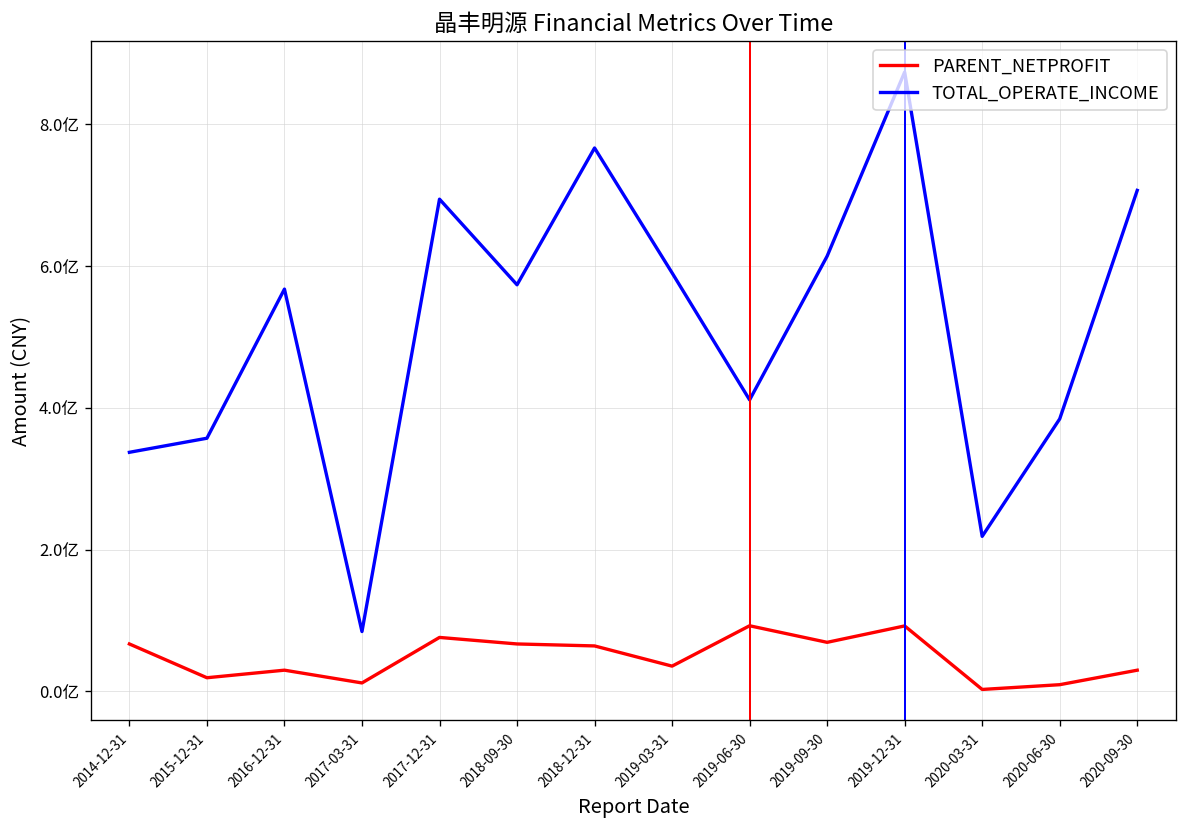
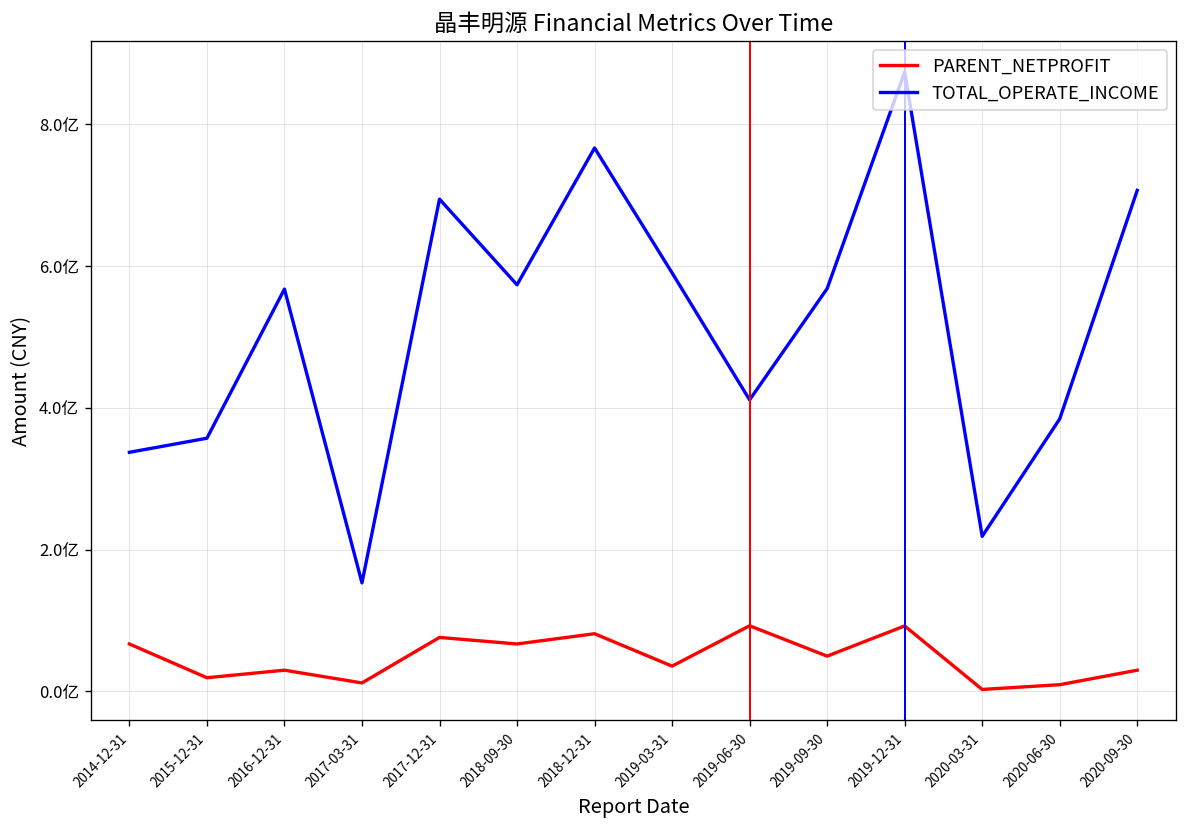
  {
    "PARENT_NETPROFIT": {
      "2014-12-31": "0.7亿",
      "2015-12-31": "0.2亿",
      "2016-12-31": "0.3亿",
      "2017-03-31": "0.1亿",
      "2017-12-31": "0.8亿",
      "2018-09-30": "0.7亿",
-     "2018-12-31": "0.6亿",
+     "2018-12-31": "0.8亿",
      "2019-03-31": "0.4亿",
      "2019-06-30": "0.9亿",
-     "2019-09-30": "0.7亿",
+     "2019-09-30": "0.5亿",
      "2019-12-31": "0.9亿",
      "2020-03-31": "0.0亿",
      "2020-06-30": "0.1亿",
      "2020-09-30": "0.3亿"
    },
    "TOTAL_OPERATE_INCOME": {
      "2014-12-31": "3.4亿",
      "2015-12-31": "3.6亿",
      "2016-12-31": "5.7亿",
-     "2017-03-31": "0.8亿",
+     "2017-03-31": "1.5亿",
      "2017-12-31": "6.9亿",
      "2018-09-30": "5.7亿",
      "2018-12-31": "7.7亿",
      "2019-03-31": "5.9亿",
      "2019-06-30": "4.1亿",
-     "2019-09-30": "6.1亿",
+     "2019-09-30": "5.7亿",
      "2020-03-31": "2.2亿",
      "2020-06-30": "3.8亿",
      "2020-09-30": "7.1亿"
    }
  }
